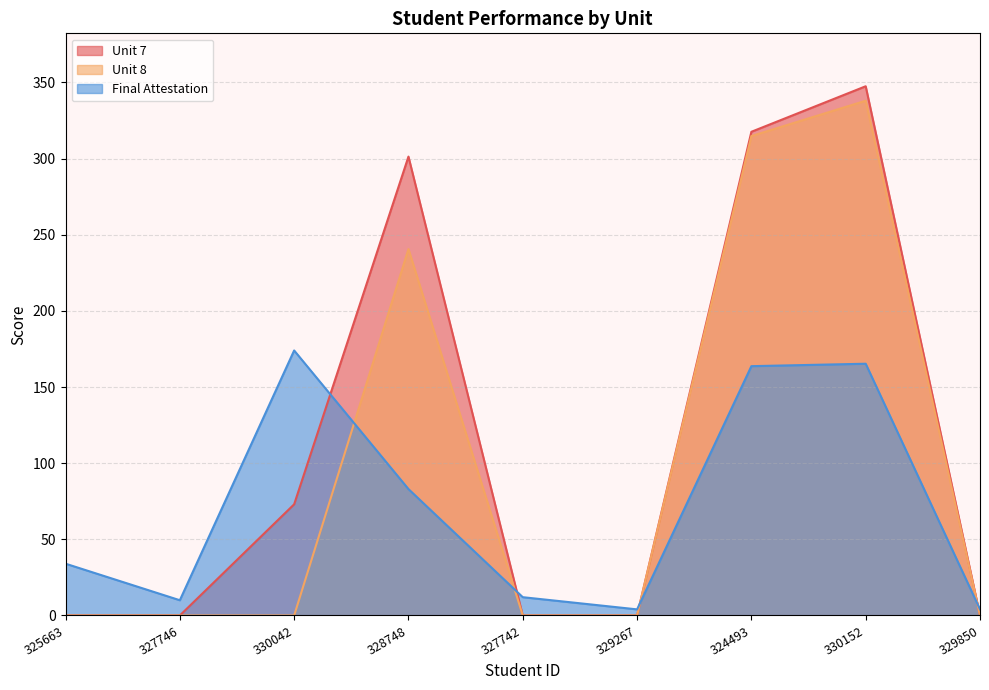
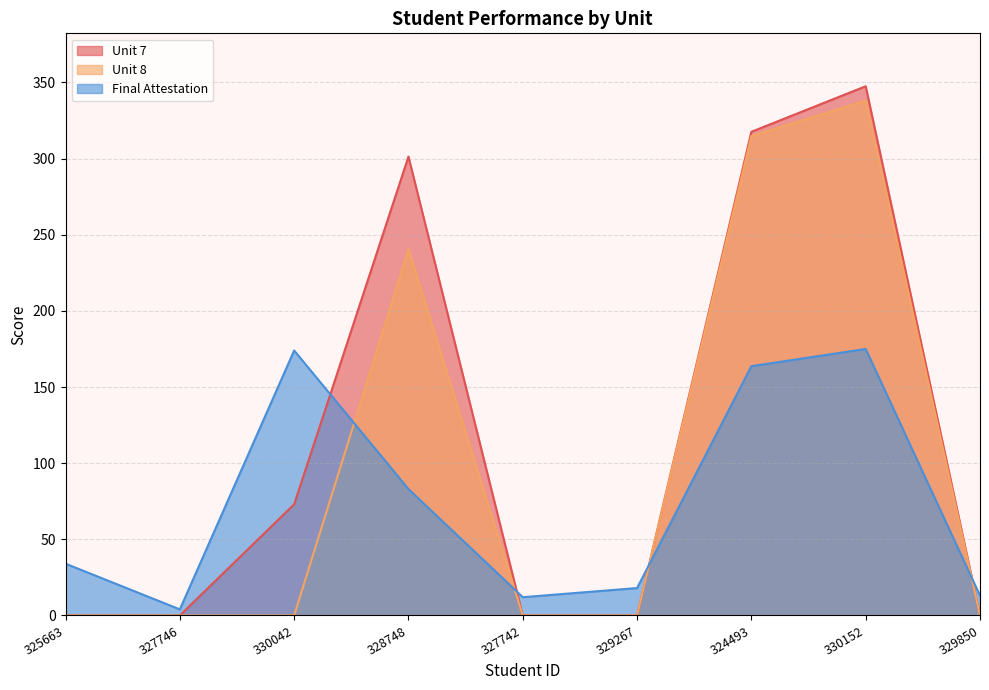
  {
    "Unit 7": {
      "330042": 73,
      "328748": 301,
      "324493": 318,
      "330152": 348
    },
    "Unit 8": {
      "330042": 0,
      "328748": 241,
      "324493": 315,
      "330152": 338
    },
    "Final Attestation": {
      "325663": 34,
-     "327746": 10,
+     "327746": 4,
      "330042": 174,
      "328748": 83,
      "327742": 12,
-     "329267": 4,
+     "329267": 18,
      "324493": 164,
-     "330152": 165,
-     "329850": 4
+     "330152": 175,
+     "329850": 13
    }
  }
